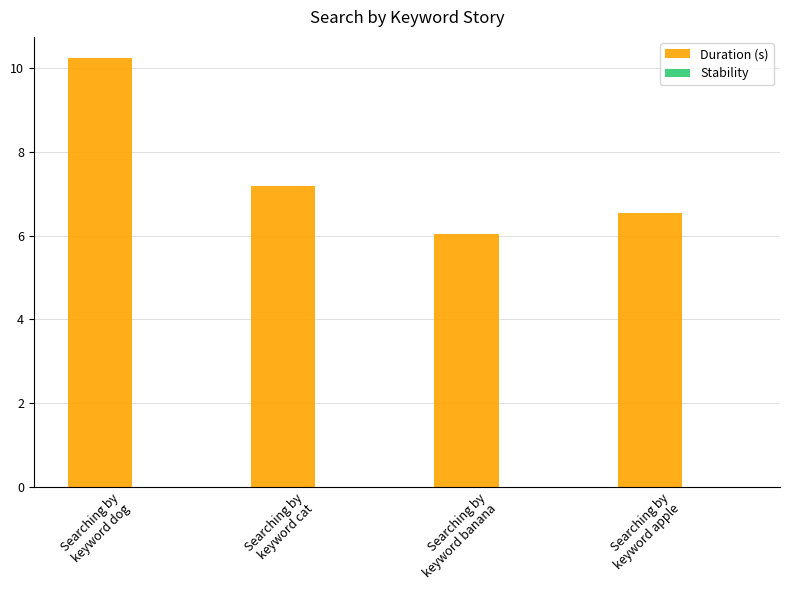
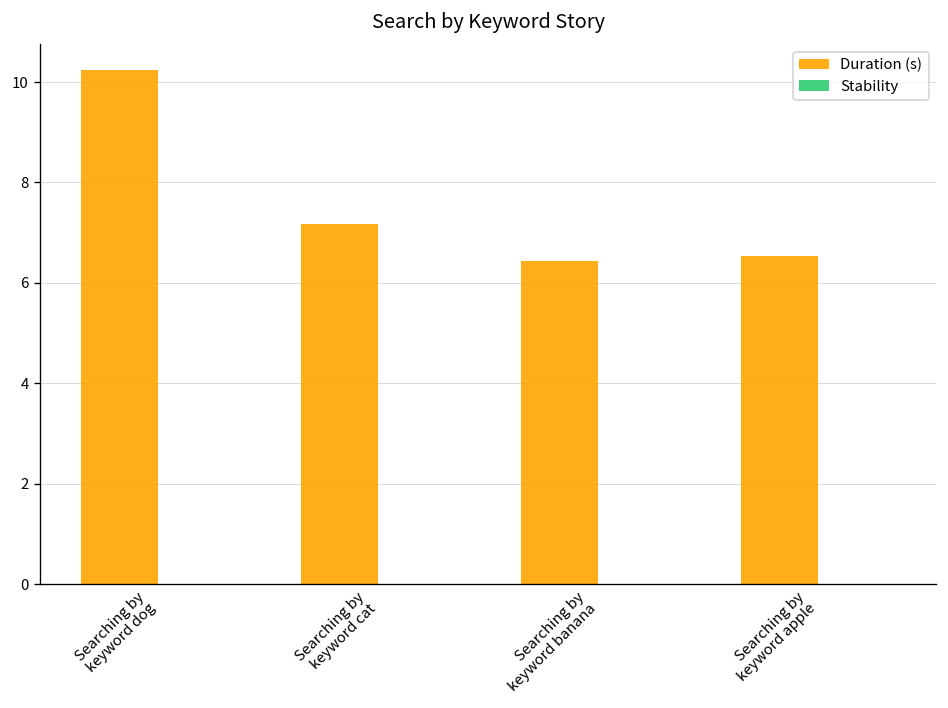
  {
    "Duration (s)": {
      "Searching by keyword dog": 10.2,
      "Searching by keyword cat": 7.2,
-     "Searching by keyword banana": 6.1,
+     "Searching by keyword banana": 6.4,
      "Searching by keyword apple": 6.5
    },
    "Stability": {
      "Searching by keyword dog": 0.0,
      "Searching by keyword cat": 0.0,
      "Searching by keyword banana": 0.0,
      "Searching by keyword apple": 0.0
    }
  }
